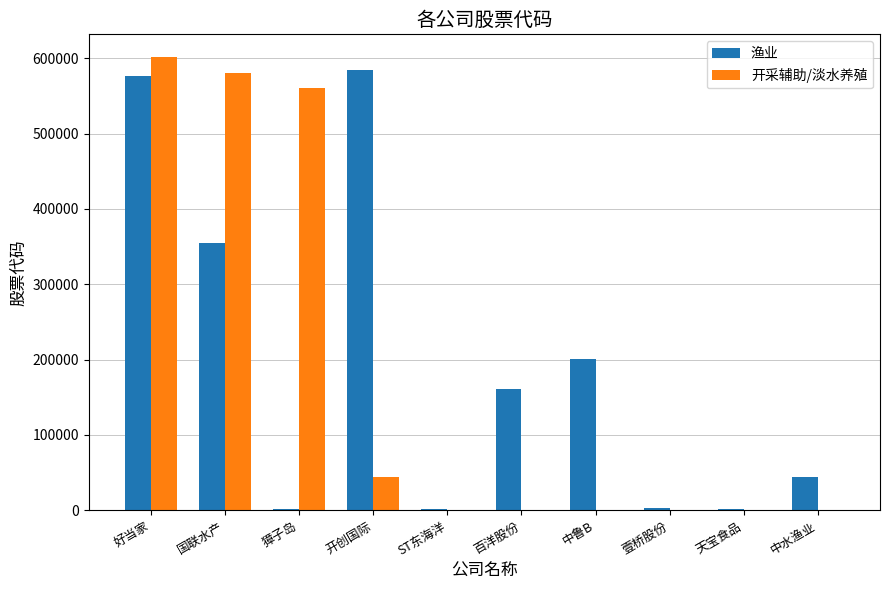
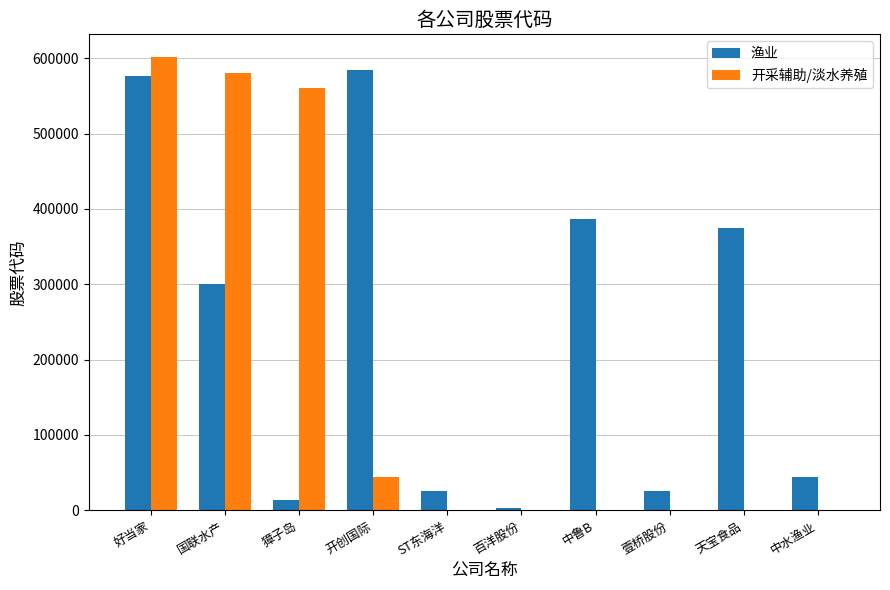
  {
    "渔业": {
      "好当家": 580000,
-     "国联水产": 350000,
-     "獐子岛": 0,
+     "国联水产": 300000,
+     "獐子岛": 10000,
      "开创国际": 580000,
-     "ST东海洋": 0,
-     "百洋股份": 160000,
-     "中鲁B": 200000,
-     "壹桥股份": 0,
-     "天宝食品": 0,
+     "ST东海洋": 30000,
+     "百洋股份": 0,
+     "中鲁B": 390000,
+     "壹桥股份": 30000,
+     "天宝食品": 370000,
      "中水渔业": 40000
    },
    "开采辅助/淡水养殖": {
      "好当家": 600000,
      "国联水产": 580000,
      "獐子岛": 560000,
      "开创国际": 40000,
      "ST东海洋": 0,
      "百洋股份": 0,
      "中鲁B": 0,
      "壹桥股份": 0,
      "天宝食品": 0,
      "中水渔业": 0
    }
  }
